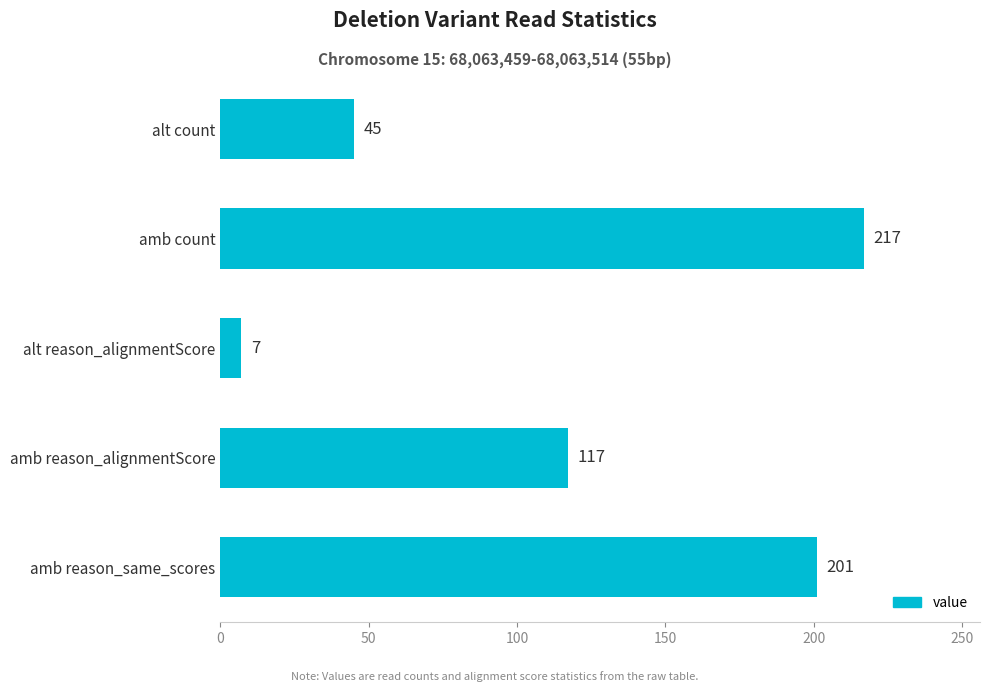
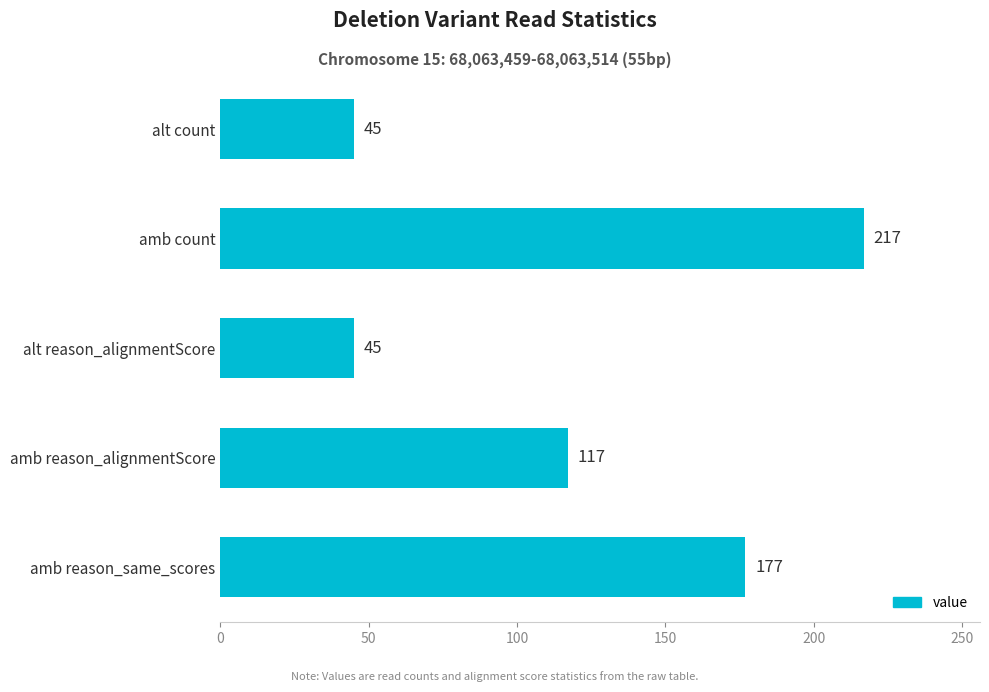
  {
    "alt count": 45,
    "amb count": 217,
-   "alt reason_alignmentScore": 7,
+   "alt reason_alignmentScore": 45,
    "amb reason_alignmentScore": 117,
-   "amb reason_same_scores": 201
+   "amb reason_same_scores": 177
  }
